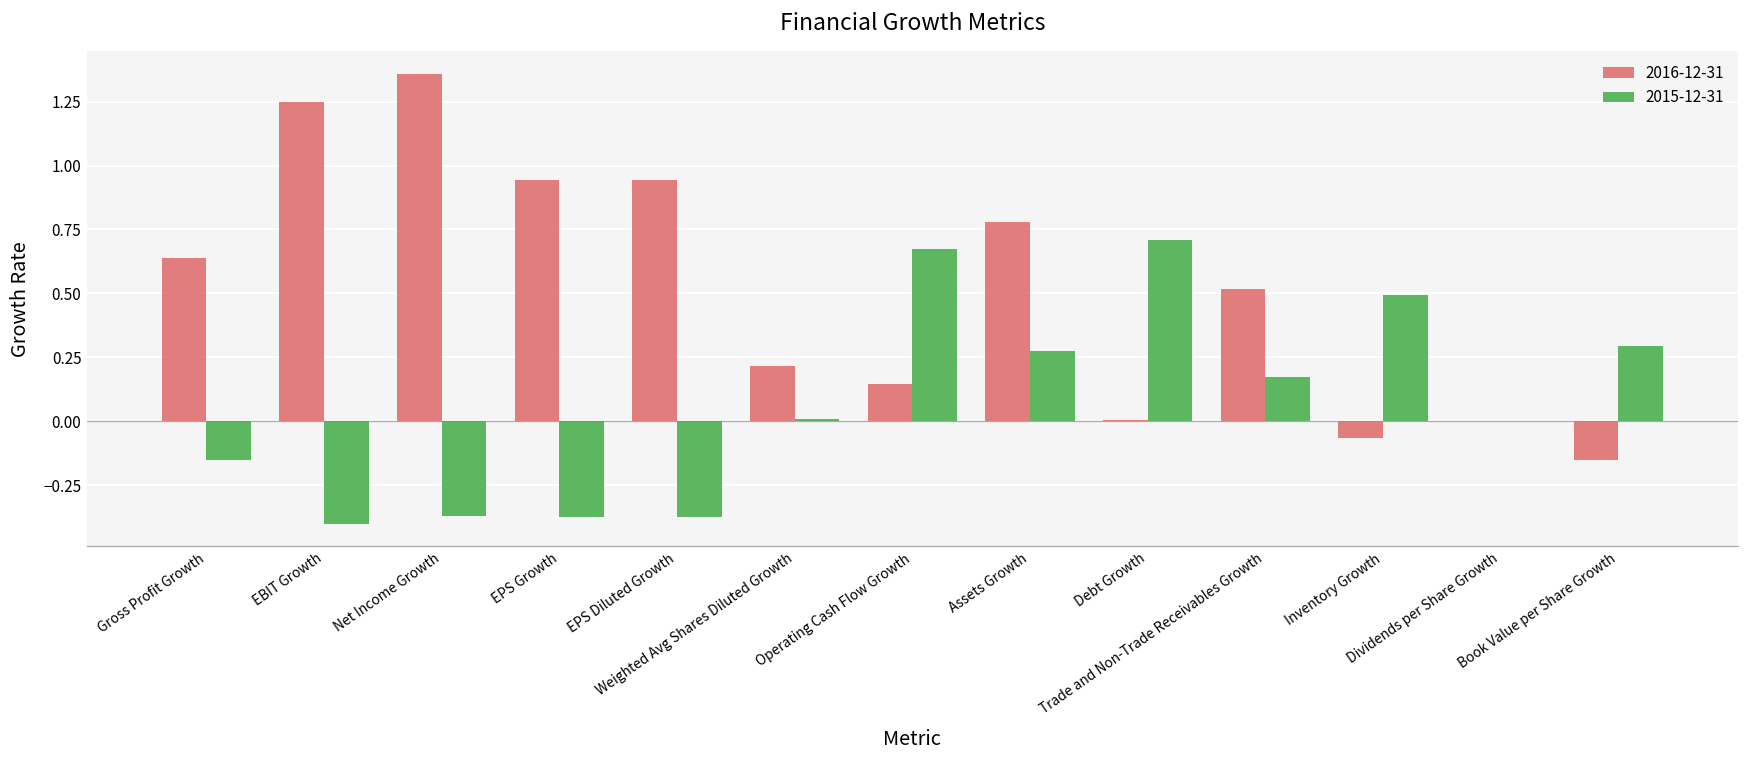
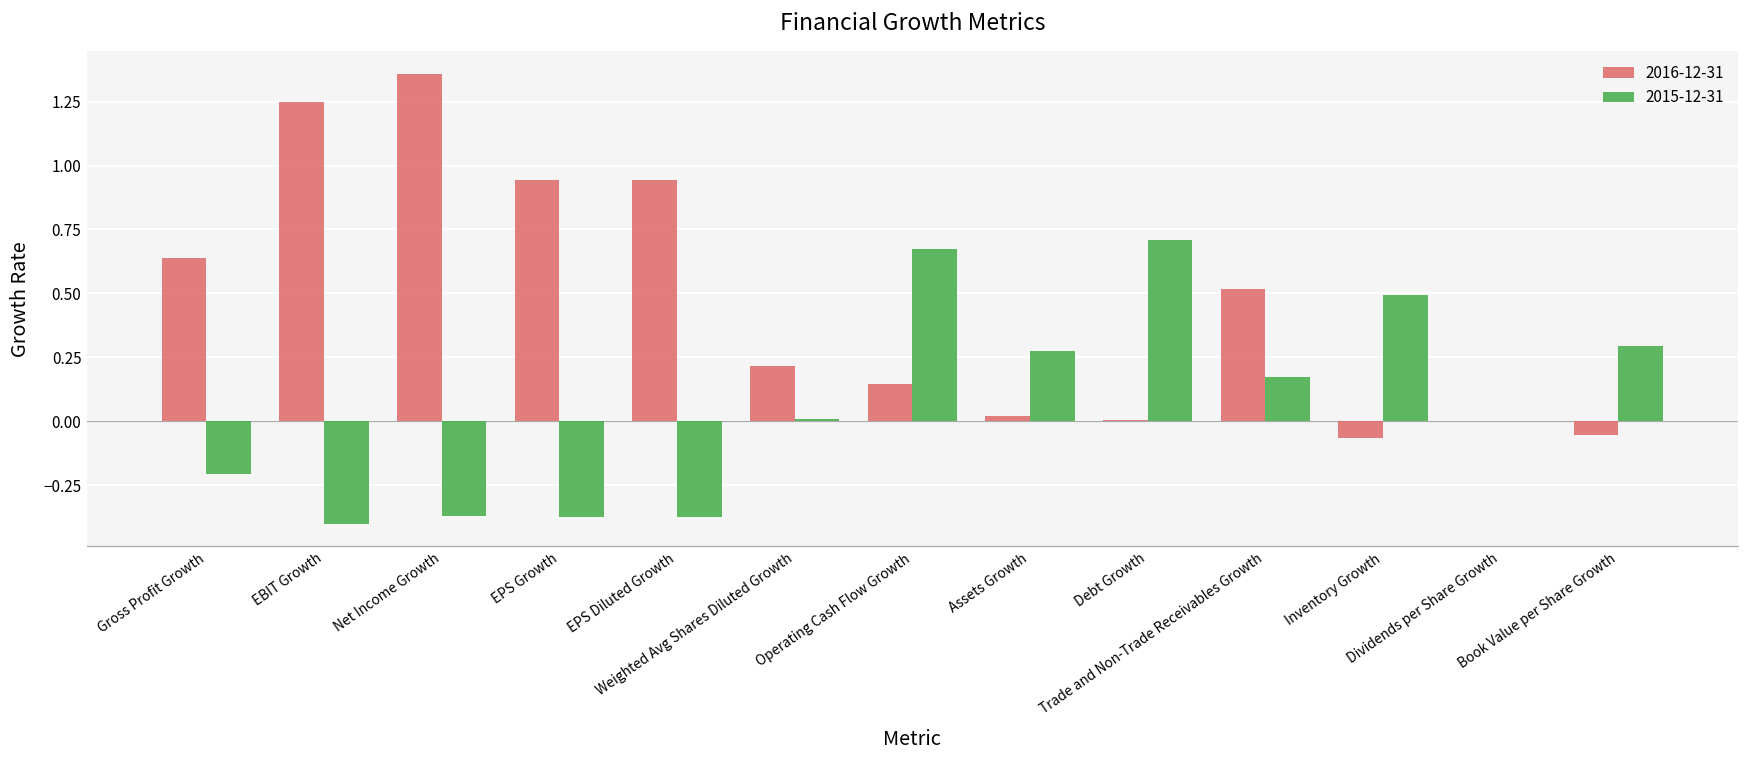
  {
    "2016-12-31": {
      "Gross Profit Growth": 0.64,
      "EBIT Growth": 1.25,
      "Net Income Growth": 1.36,
      "EPS Growth": 0.94,
      "EPS Diluted Growth": 0.94,
      "Weighted Avg Shares Diluted Growth": 0.22,
      "Operating Cash Flow Growth": 0.15,
-     "Assets Growth": 0.78,
+     "Assets Growth": 0.02,
      "Trade and Non-Trade Receivables Growth": 0.52,
      "Inventory Growth": -0.07,
      "Dividends per Share Growth": 0.00,
-     "Book Value per Share Growth": -0.15
+     "Book Value per Share Growth": -0.06
    },
    "2015-12-31": {
-     "Gross Profit Growth": -0.15,
+     "Gross Profit Growth": -0.21,
      "EBIT Growth": -0.40,
      "Net Income Growth": -0.37,
      "EPS Growth": -0.38,
      "EPS Diluted Growth": -0.38,
      "Operating Cash Flow Growth": 0.67,
      "Assets Growth": 0.27,
      "Debt Growth": 0.71,
      "Trade and Non-Trade Receivables Growth": 0.17,
      "Inventory Growth": 0.49,
      "Dividends per Share Growth": 0.00,
      "Book Value per Share Growth": 0.29
    }
  }
